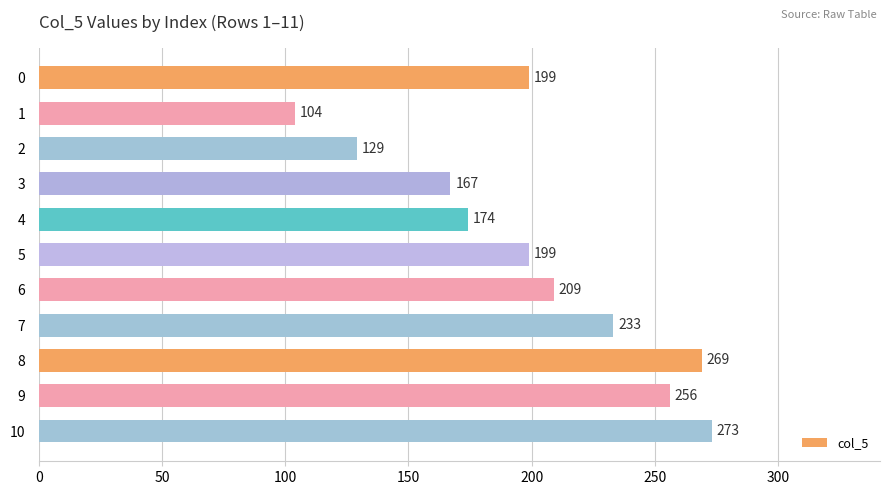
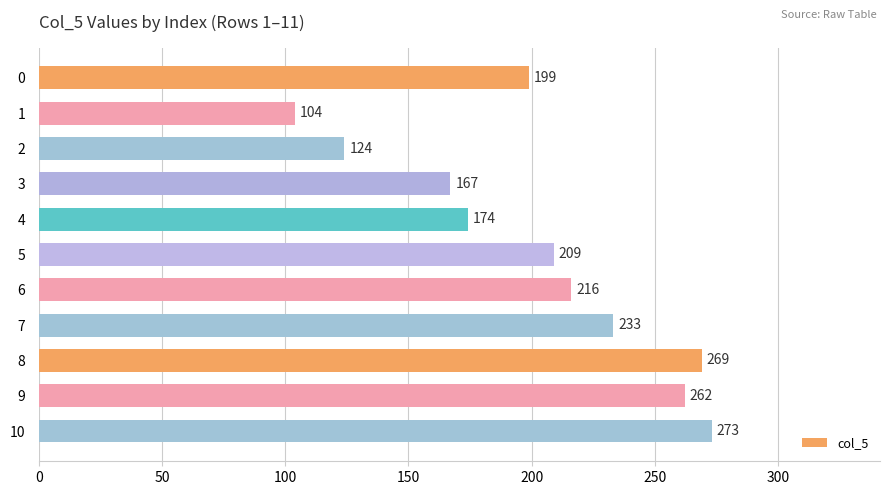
  {
    "0": 199,
    "1": 104,
-   "2": 129,
+   "2": 124,
    "3": 167,
    "4": 174,
-   "5": 199,
-   "6": 209,
+   "5": 209,
+   "6": 216,
    "7": 233,
    "8": 269,
-   "9": 256,
+   "9": 262,
    "10": 273
  }
